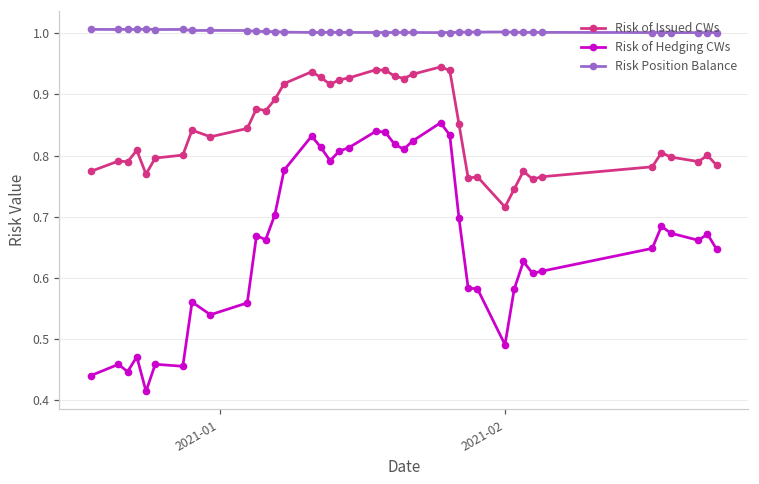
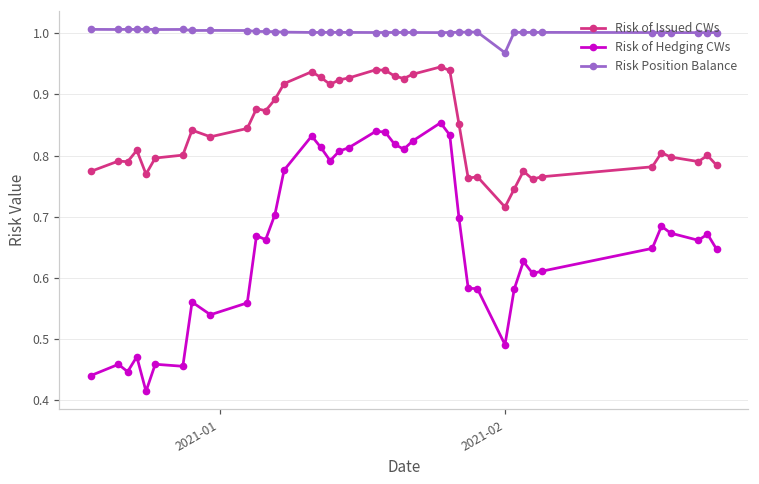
  {
    "Risk of Issued CWs": {
      "2021-02": 0.72
    },
    "Risk of Hedging CWs": {
      "2021-02": 0.49
    },
    "Risk Position Balance": {
-     "2021-02": 1.00
+     "2021-02": 0.97
    }
  }
